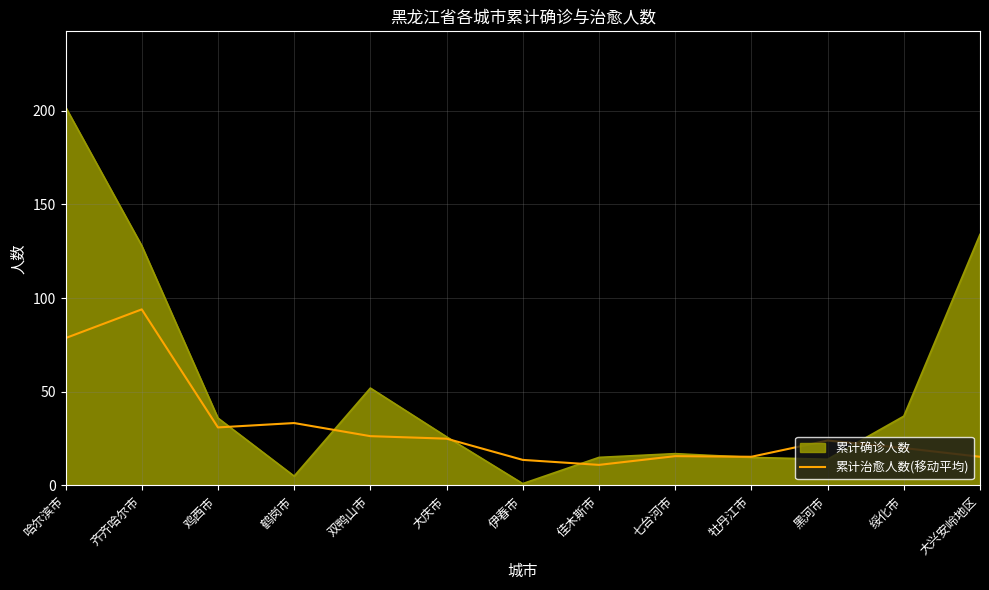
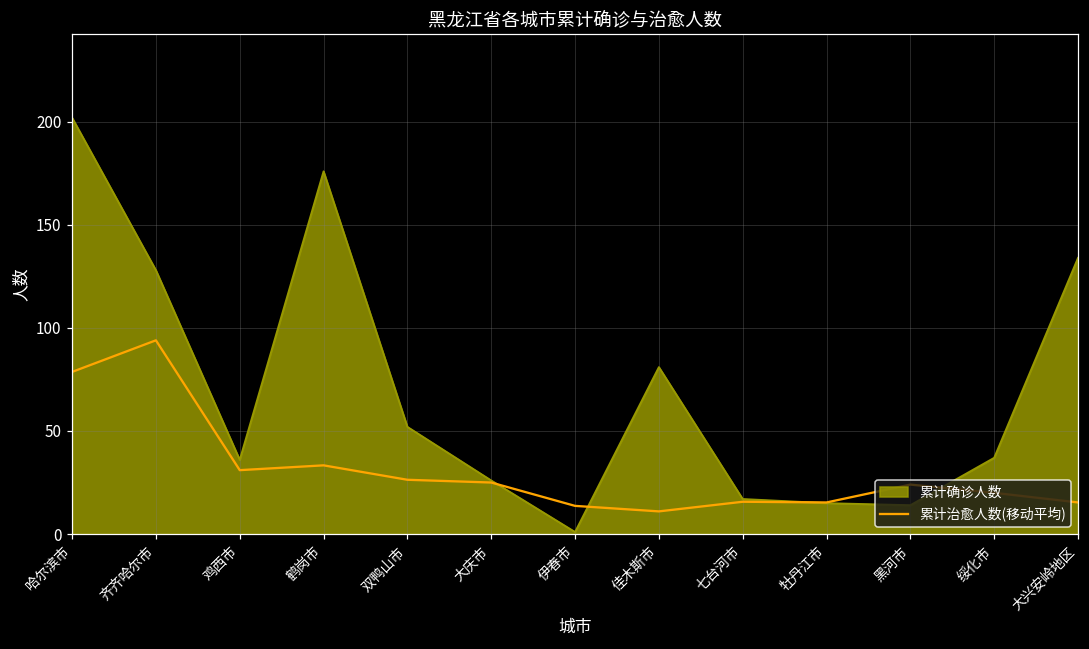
  {
    "累计确诊人数": {
      "哈尔滨市": 202,
      "齐齐哈尔市": 128,
      "鸡西市": 36,
-     "鹤岗市": 5,
+     "鹤岗市": 176,
      "双鸭山市": 52,
      "伊春市": 1,
-     "佳木斯市": 15,
+     "佳木斯市": 81,
      "绥化市": 37,
      "大兴安岭地区": 134
    },
    "累计治愈人数(移动平均)": {
      "哈尔滨市": 79,
      "齐齐哈尔市": 94,
      "鸡西市": 31,
      "鹤岗市": 33,
      "双鸭山市": 26,
      "伊春市": 14,
      "佳木斯市": 11,
      "大兴安岭地区": 15
    }
  }
